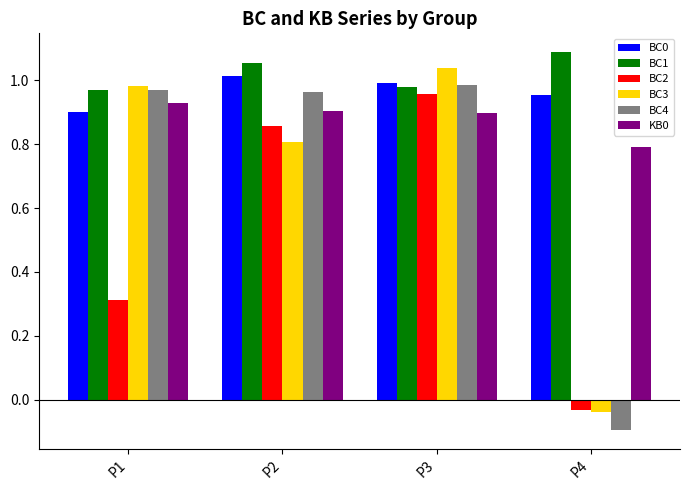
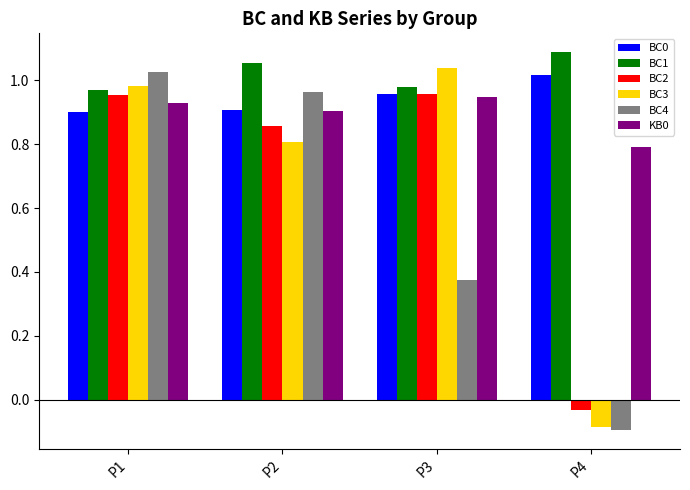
  {
    "BC0": {
      "P1": 0.90,
-     "P2": 1.01,
-     "P3": 0.99,
-     "P4": 0.95
+     "P2": 0.91,
+     "P3": 0.96,
+     "P4": 1.02
    },
    "BC1": {
      "P1": 0.97,
      "P2": 1.05,
      "P3": 0.98,
      "P4": 1.09
    },
    "BC2": {
-     "P1": 0.31,
+     "P1": 0.95,
      "P2": 0.86,
      "P3": 0.96,
      "P4": -0.03
    },
    "BC3": {
      "P1": 0.98,
      "P2": 0.81,
      "P3": 1.04,
-     "P4": -0.04
+     "P4": -0.08
    },
    "BC4": {
-     "P1": 0.97,
+     "P1": 1.03,
      "P2": 0.96,
-     "P3": 0.98,
+     "P3": 0.37,
      "P4": -0.09
    },
    "KB0": {
      "P1": 0.93,
      "P2": 0.90,
-     "P3": 0.90,
+     "P3": 0.95,
      "P4": 0.79
    }
  }
